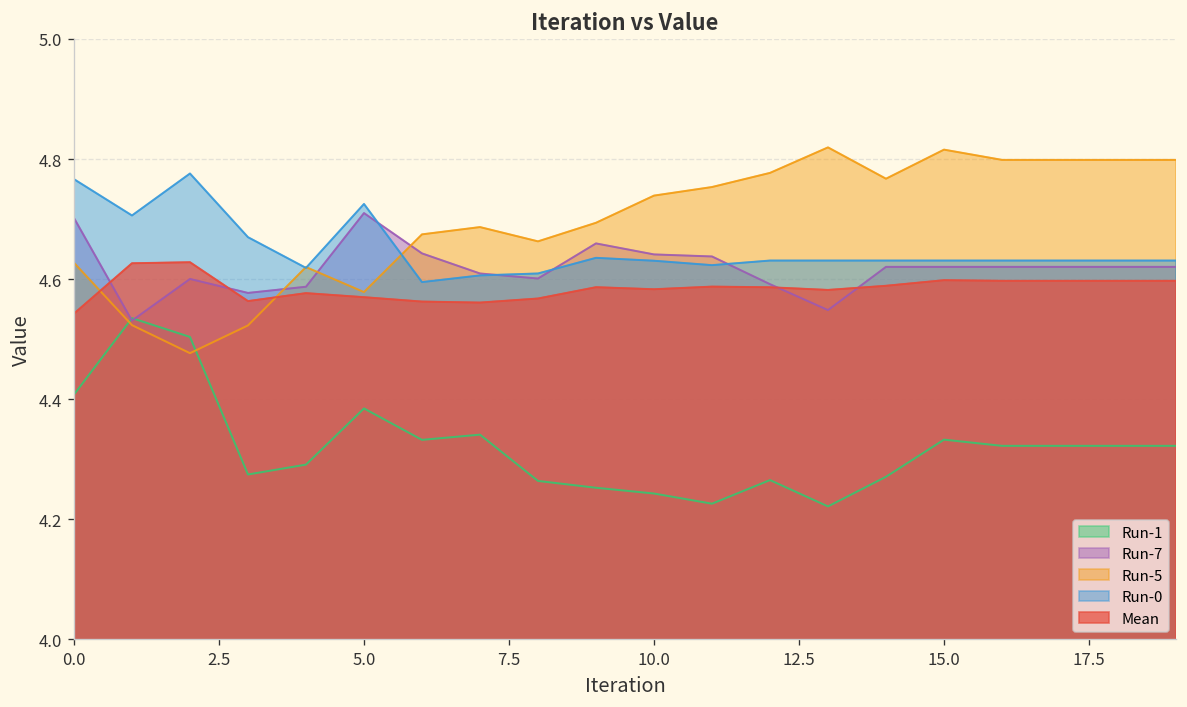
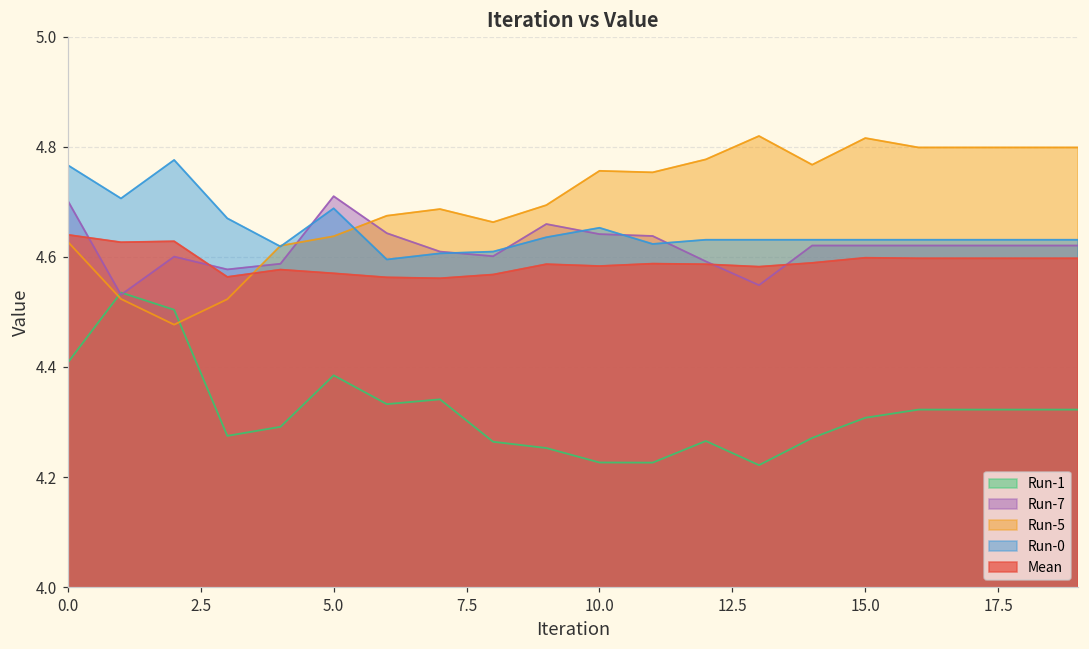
  {
    "Run-1": {
      "0.0": 4.41,
      "5.0": 4.38,
-     "10.0": 4.24,
-     "15.0": 4.33
+     "10.0": 4.23,
+     "15.0": 4.31
    },
    "Run-7": {
      "0.0": 4.70,
      "5.0": 4.71,
      "10.0": 4.64,
      "15.0": 4.62
    },
    "Run-5": {
      "0.0": 4.63,
-     "5.0": 4.58,
-     "10.0": 4.74,
+     "5.0": 4.64,
+     "10.0": 4.76,
      "15.0": 4.82
    },
    "Run-0": {
      "0.0": 4.77,
-     "5.0": 4.73,
-     "10.0": 4.63,
+     "5.0": 4.69,
+     "10.0": 4.65,
      "15.0": 4.63
    },
    "Mean": {
-     "0.0": 4.54,
+     "0.0": 4.64,
      "5.0": 4.57,
      "10.0": 4.58,
      "15.0": 4.60
    }
  }
